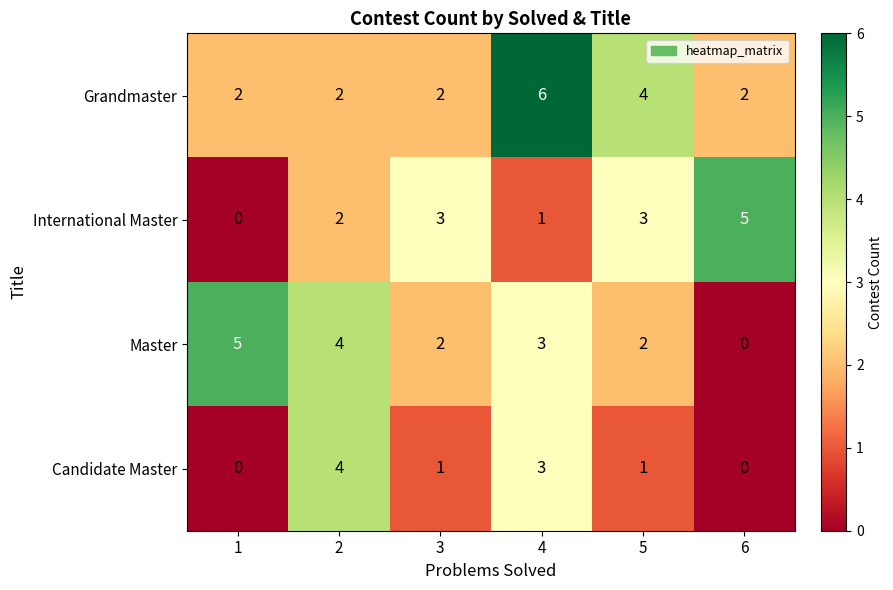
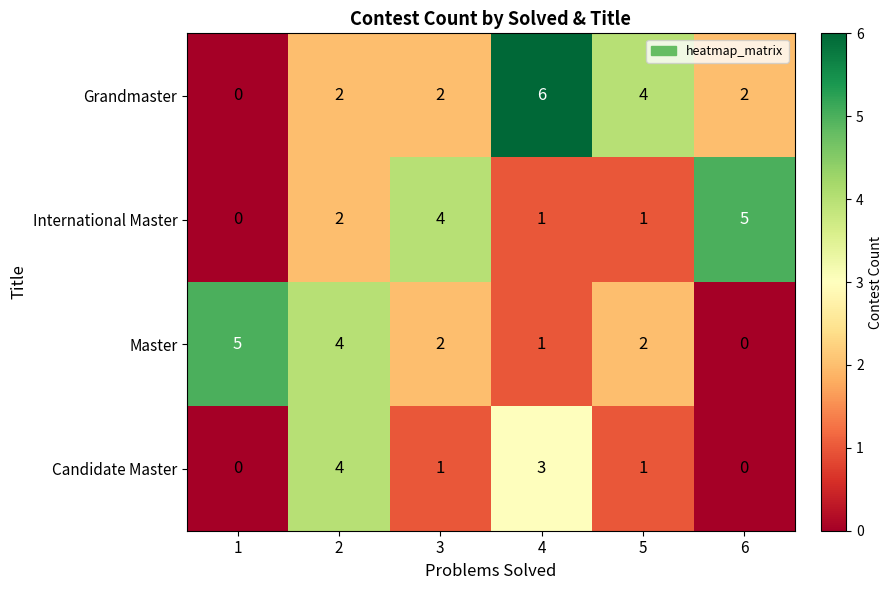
  {
    "Grandmaster": {
-     "1": 2,
+     "1": 0,
      "2": 2,
      "3": 2,
      "4": 6,
      "5": 4,
      "6": 2
    },
    "International Master": {
      "1": 0,
      "2": 2,
-     "3": 3,
+     "3": 4,
      "4": 1,
-     "5": 3,
+     "5": 1,
      "6": 5
    },
    "Master": {
      "1": 5,
      "2": 4,
      "3": 2,
-     "4": 3,
+     "4": 1,
      "5": 2,
      "6": 0
    },
    "Candidate Master": {
      "1": 0,
      "2": 4,
      "3": 1,
      "4": 3,
      "5": 1,
      "6": 0
    }
  }
